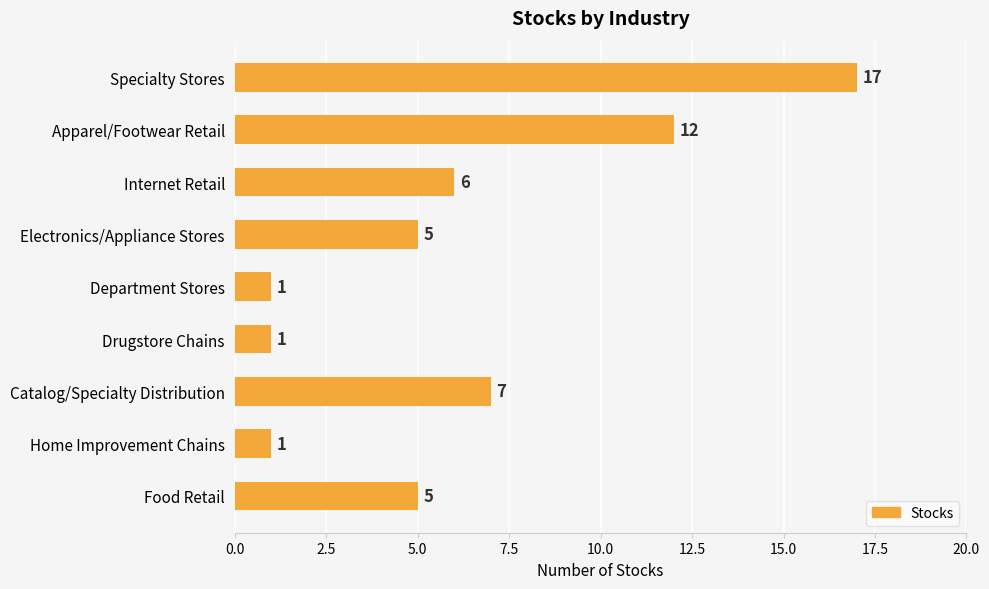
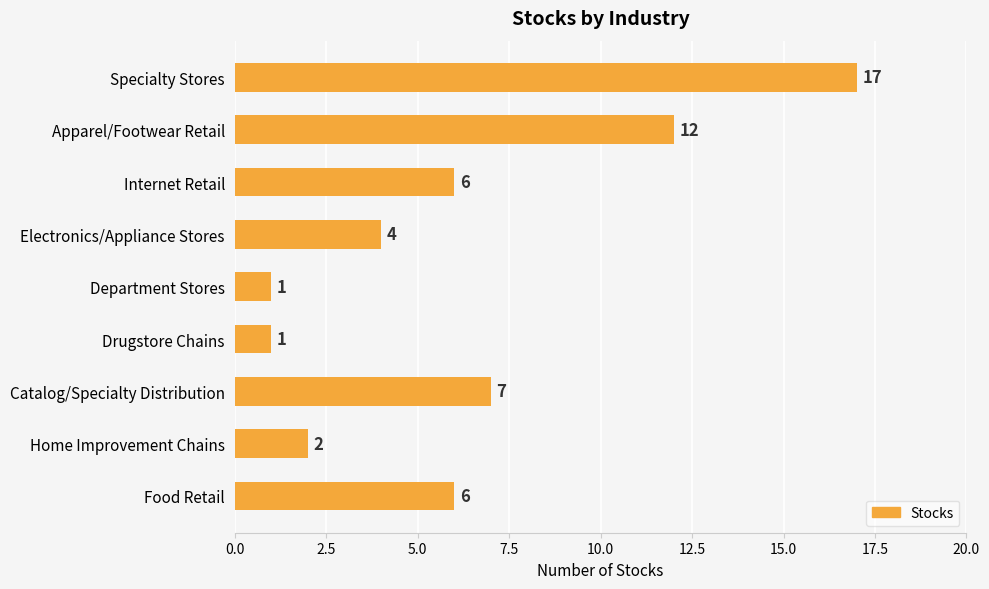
  {
    "Specialty Stores": 17,
    "Apparel/Footwear Retail": 12,
    "Internet Retail": 6,
-   "Electronics/Appliance Stores": 5,
+   "Electronics/Appliance Stores": 4,
    "Department Stores": 1,
    "Drugstore Chains": 1,
    "Catalog/Specialty Distribution": 7,
-   "Home Improvement Chains": 1,
-   "Food Retail": 5
+   "Home Improvement Chains": 2,
+   "Food Retail": 6
  }
